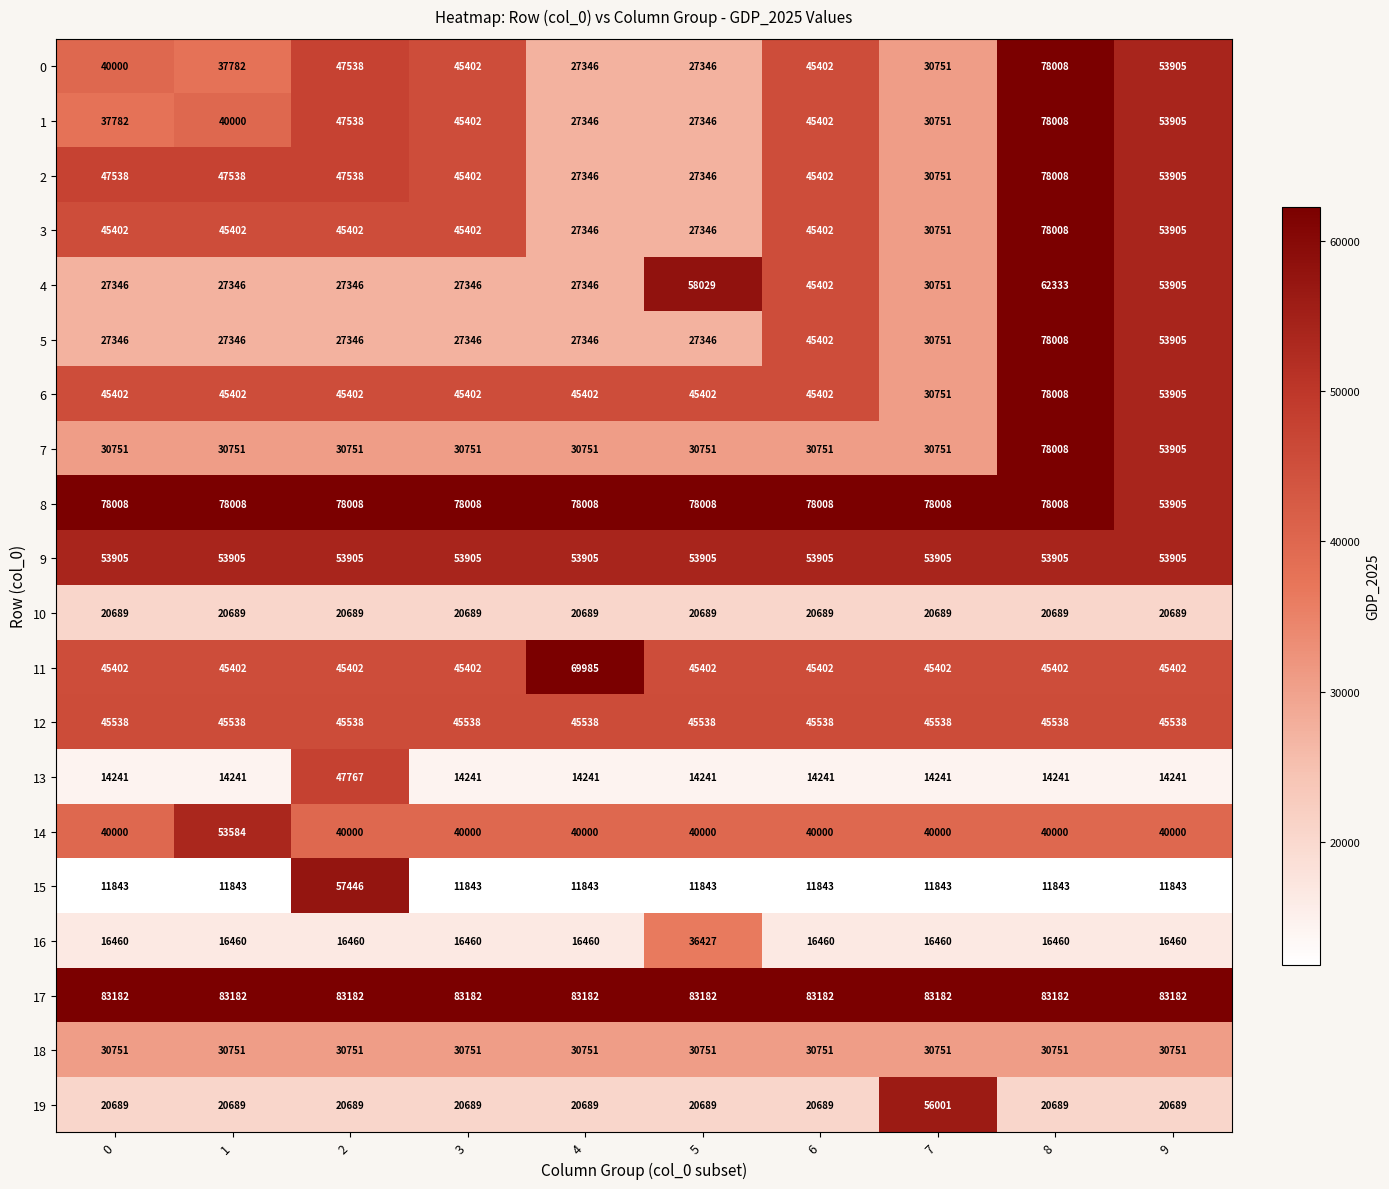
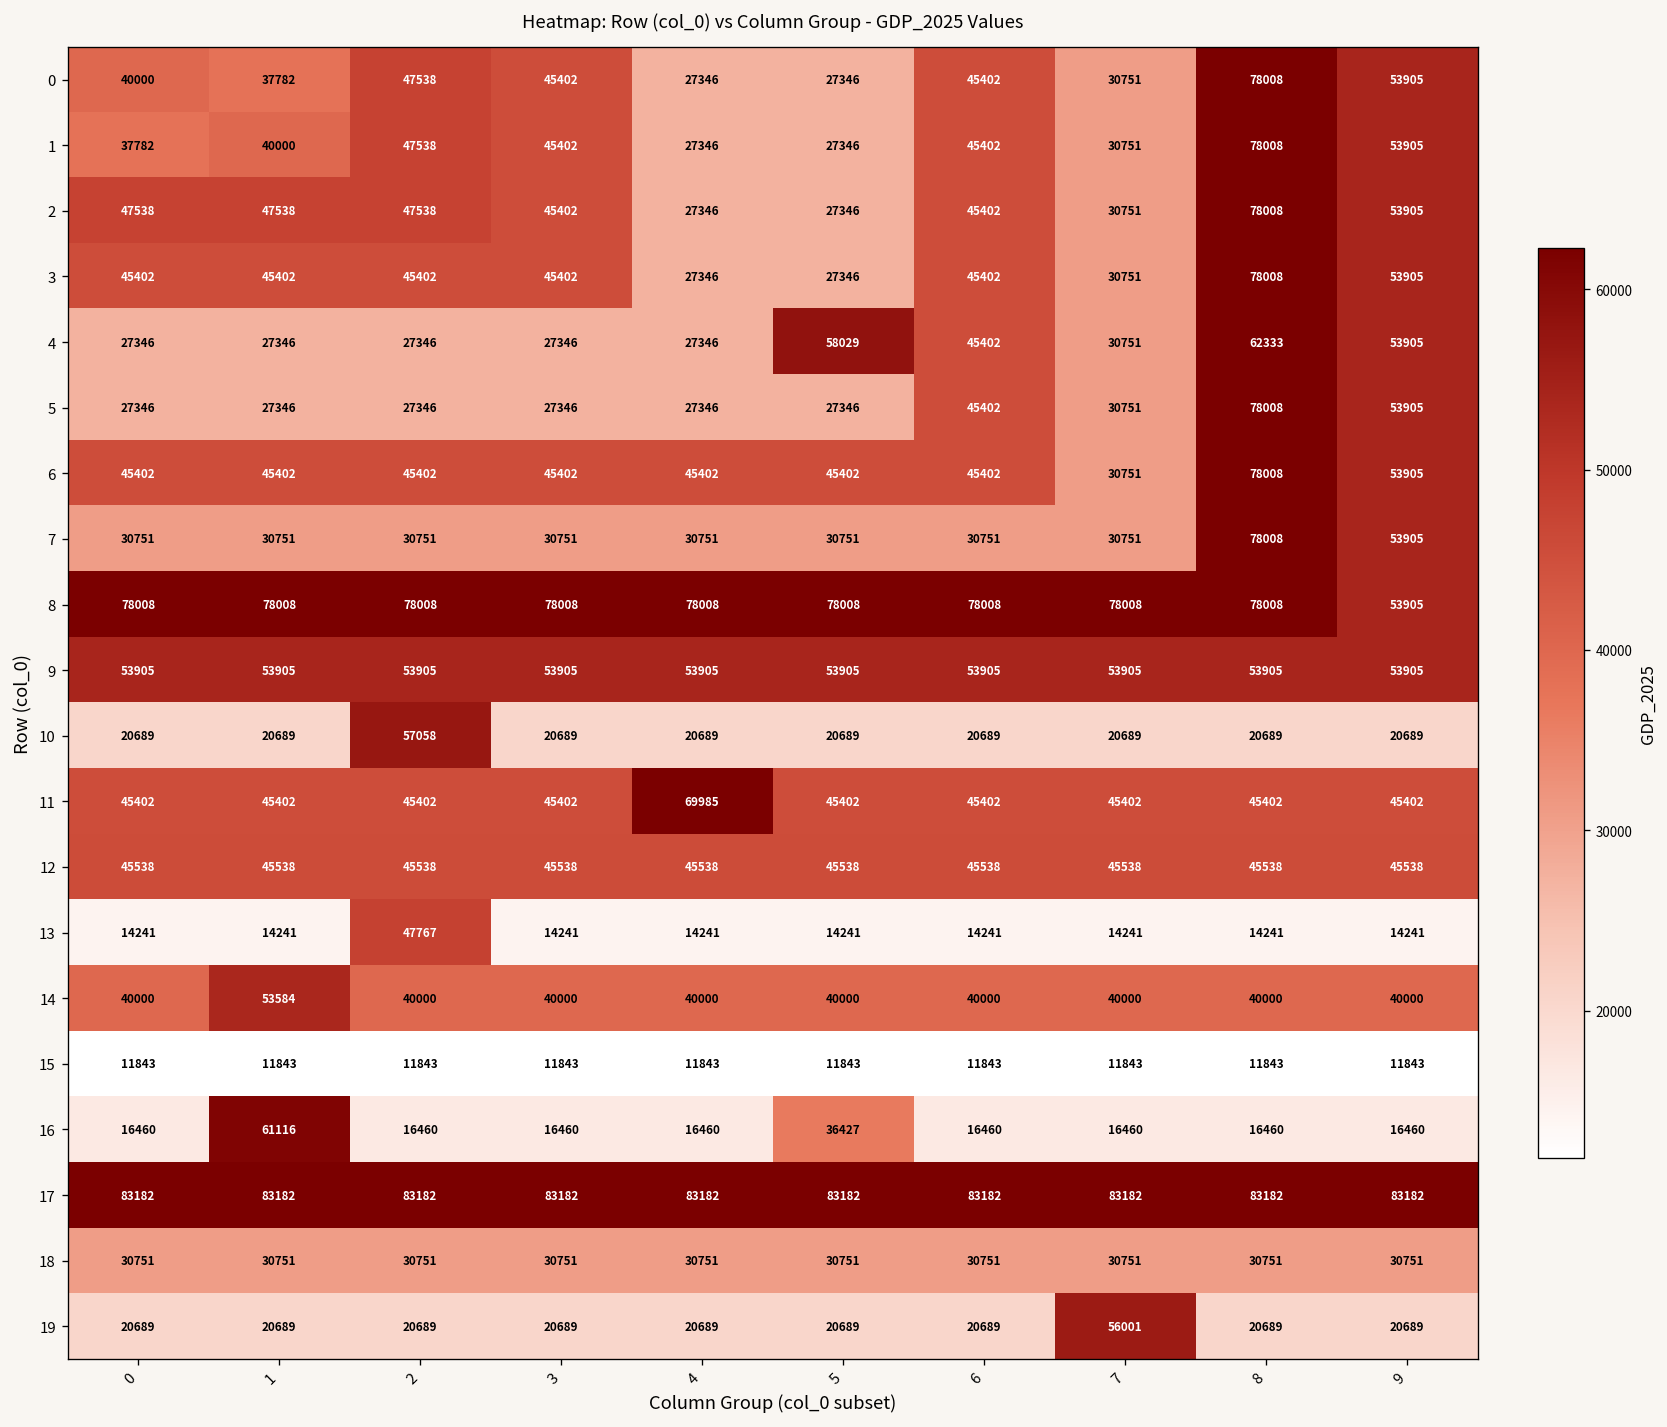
  {
    "0": {
      "0": 40000,
      "1": 37782,
      "2": 47538,
      "3": 45402,
      "4": 27346,
      "5": 27346,
      "6": 45402,
      "7": 30751,
      "8": 78008,
      "9": 53905
    },
    "1": {
      "0": 37782,
      "1": 40000,
      "2": 47538,
      "3": 45402,
      "4": 27346,
      "5": 27346,
      "6": 45402,
      "7": 30751,
      "8": 78008,
      "9": 53905
    },
    "2": {
      "0": 47538,
      "1": 47538,
      "2": 47538,
      "3": 45402,
      "4": 27346,
      "5": 27346,
      "6": 45402,
      "7": 30751,
      "8": 78008,
      "9": 53905
    },
    "3": {
      "0": 45402,
      "1": 45402,
      "2": 45402,
      "3": 45402,
      "4": 27346,
      "5": 27346,
      "6": 45402,
      "7": 30751,
      "8": 78008,
      "9": 53905
    },
    "4": {
      "0": 27346,
      "1": 27346,
      "2": 27346,
      "3": 27346,
      "4": 27346,
      "5": 58029,
      "6": 45402,
      "7": 30751,
      "8": 62333,
      "9": 53905
    },
    "5": {
      "0": 27346,
      "1": 27346,
      "2": 27346,
      "3": 27346,
      "4": 27346,
      "5": 27346,
      "6": 45402,
      "7": 30751,
      "8": 78008,
      "9": 53905
    },
    "6": {
      "0": 45402,
      "1": 45402,
      "2": 45402,
      "3": 45402,
      "4": 45402,
      "5": 45402,
      "6": 45402,
      "7": 30751,
      "8": 78008,
      "9": 53905
    },
    "7": {
      "0": 30751,
      "1": 30751,
      "2": 30751,
      "3": 30751,
      "4": 30751,
      "5": 30751,
      "6": 30751,
      "7": 30751,
      "8": 78008,
      "9": 53905
    },
    "8": {
      "0": 78008,
      "1": 78008,
      "2": 78008,
      "3": 78008,
      "4": 78008,
      "5": 78008,
      "6": 78008,
      "7": 78008,
      "8": 78008,
      "9": 53905
    },
    "9": {
      "0": 53905,
      "1": 53905,
      "2": 53905,
      "3": 53905,
      "4": 53905,
      "5": 53905,
      "6": 53905,
      "7": 53905,
      "8": 53905,
      "9": 53905
    },
    "10": {
      "0": 20689,
      "1": 20689,
-     "2": 20689,
+     "2": 57058,
      "3": 20689,
      "4": 20689,
      "5": 20689,
      "6": 20689,
      "7": 20689,
      "8": 20689,
      "9": 20689
    },
    "11": {
      "0": 45402,
      "1": 45402,
      "2": 45402,
      "3": 45402,
      "4": 69985,
      "5": 45402,
      "6": 45402,
      "7": 45402,
      "8": 45402,
      "9": 45402
    },
    "12": {
      "0": 45538,
      "1": 45538,
      "2": 45538,
      "3": 45538,
      "4": 45538,
      "5": 45538,
      "6": 45538,
      "7": 45538,
      "8": 45538,
      "9": 45538
    },
    "13": {
      "0": 14241,
      "1": 14241,
      "2": 47767,
      "3": 14241,
      "4": 14241,
      "5": 14241,
      "6": 14241,
      "7": 14241,
      "8": 14241,
      "9": 14241
    },
    "14": {
      "0": 40000,
      "1": 53584,
      "2": 40000,
      "3": 40000,
      "4": 40000,
      "5": 40000,
      "6": 40000,
      "7": 40000,
      "8": 40000,
      "9": 40000
    },
    "15": {
      "0": 11843,
      "1": 11843,
-     "2": 57446,
+     "2": 11843,
      "3": 11843,
      "4": 11843,
      "5": 11843,
      "6": 11843,
      "7": 11843,
      "8": 11843,
      "9": 11843
    },
    "16": {
      "0": 16460,
-     "1": 16460,
+     "1": 61116,
      "2": 16460,
      "3": 16460,
      "4": 16460,
      "5": 36427,
      "6": 16460,
      "7": 16460,
      "8": 16460,
      "9": 16460
    },
    "17": {
      "0": 83182,
      "1": 83182,
      "2": 83182,
      "3": 83182,
      "4": 83182,
      "5": 83182,
      "6": 83182,
      "7": 83182,
      "8": 83182,
      "9": 83182
    },
    "18": {
      "0": 30751,
      "1": 30751,
      "2": 30751,
      "3": 30751,
      "4": 30751,
      "5": 30751,
      "6": 30751,
      "7": 30751,
      "8": 30751,
      "9": 30751
    },
    "19": {
      "0": 20689,
      "1": 20689,
      "2": 20689,
      "3": 20689,
      "4": 20689,
      "5": 20689,
      "6": 20689,
      "7": 56001,
      "8": 20689,
      "9": 20689
    }
  }
